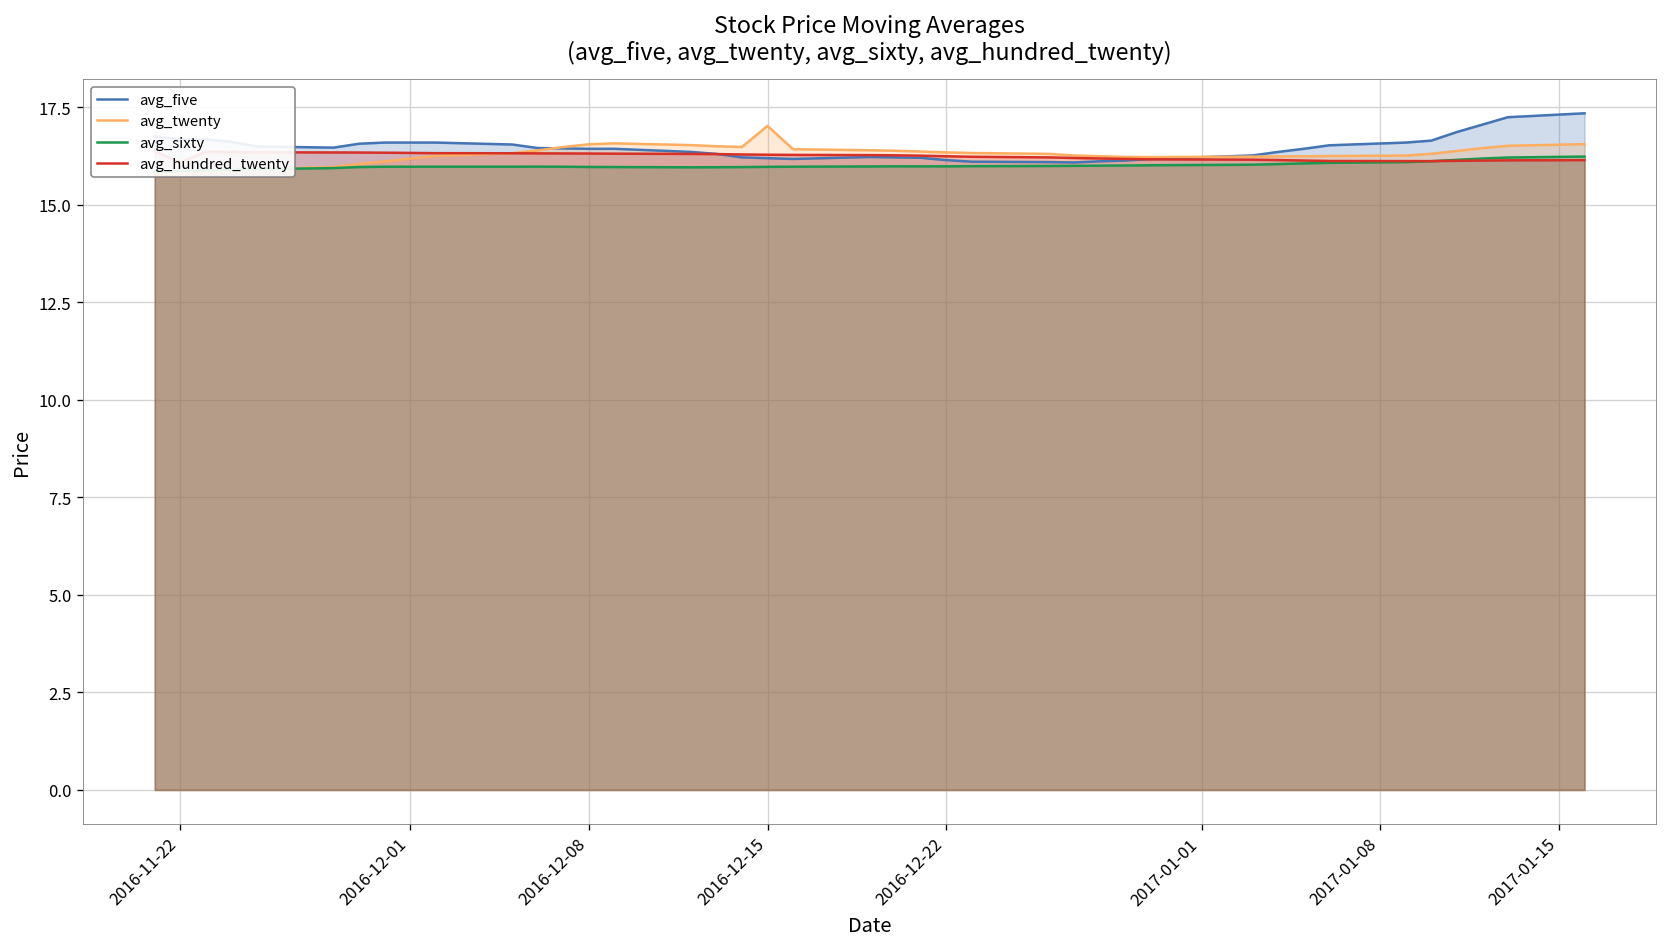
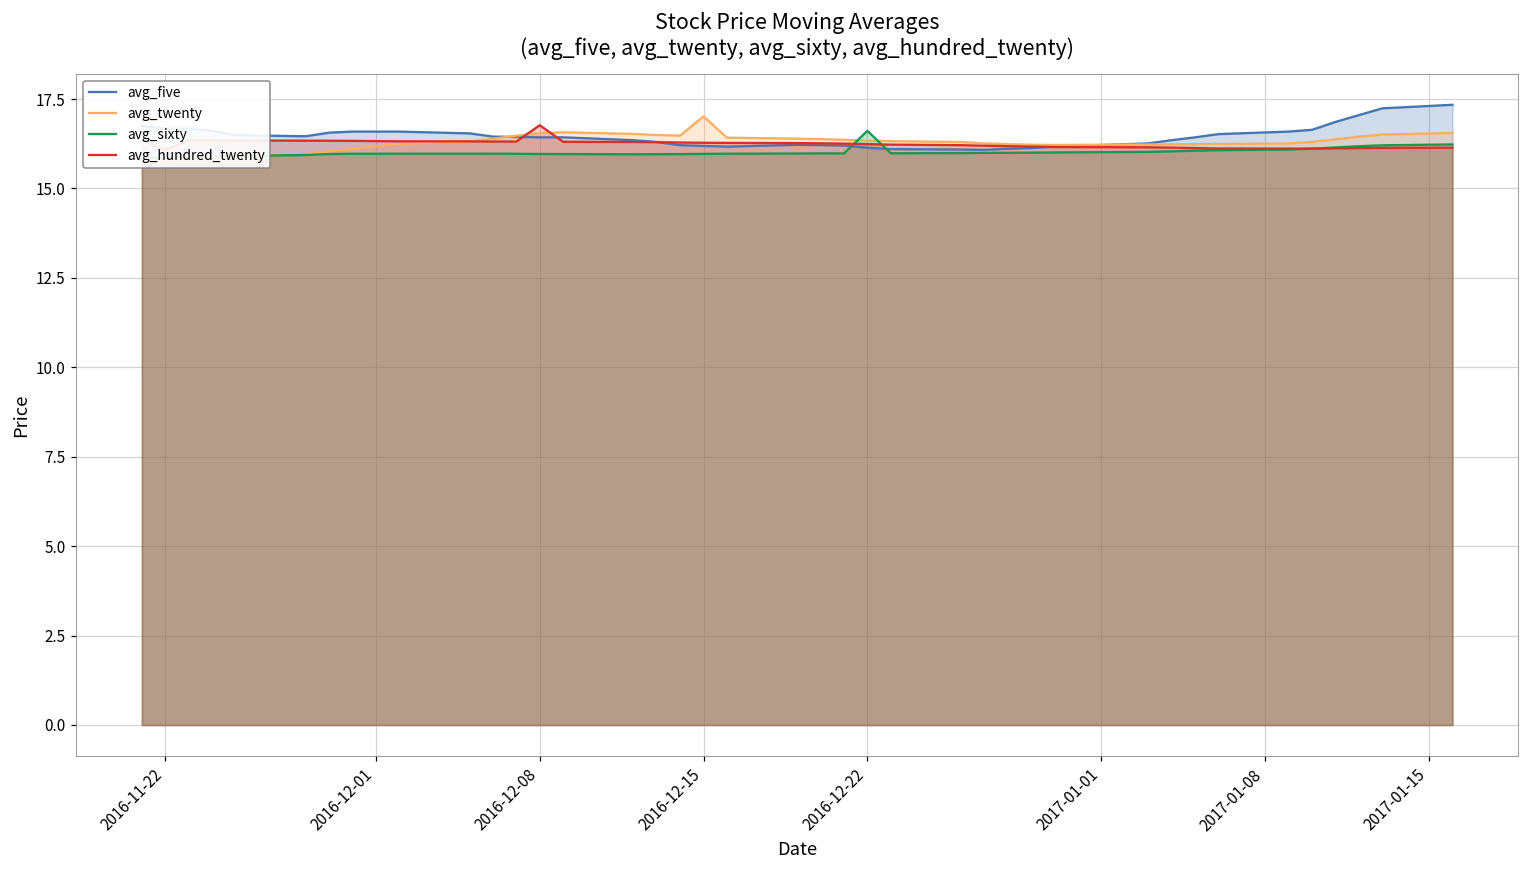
  {
    "avg_five": {
      "2016-12-01": 16.6,
      "2016-12-08": 16.4,
      "2016-12-15": 16.2,
      "2016-12-22": 16.1
    },
    "avg_twenty": {
      "2016-12-01": 16.2,
      "2016-12-08": 16.5,
      "2016-12-15": 17.0,
      "2016-12-22": 16.3
    },
    "avg_sixty": {
      "2016-12-01": 16.0,
      "2016-12-08": 16.0,
      "2016-12-15": 16.0,
-     "2016-12-22": 16.0
+     "2016-12-22": 16.6
    },
    "avg_hundred_twenty": {
      "2016-12-01": 16.3,
-     "2016-12-08": 16.3,
+     "2016-12-08": 16.8,
      "2016-12-15": 16.3,
      "2016-12-22": 16.2
    }
  }
